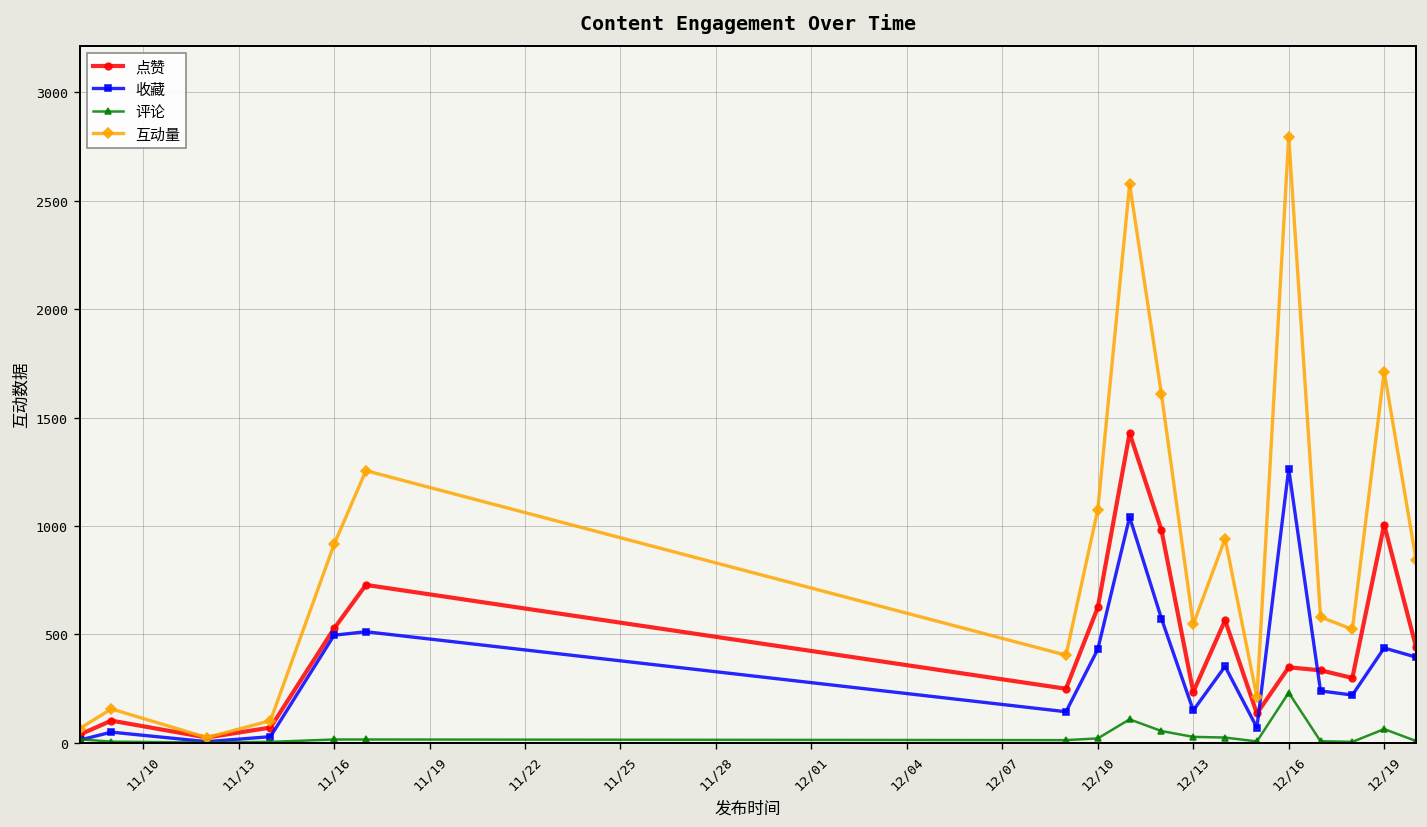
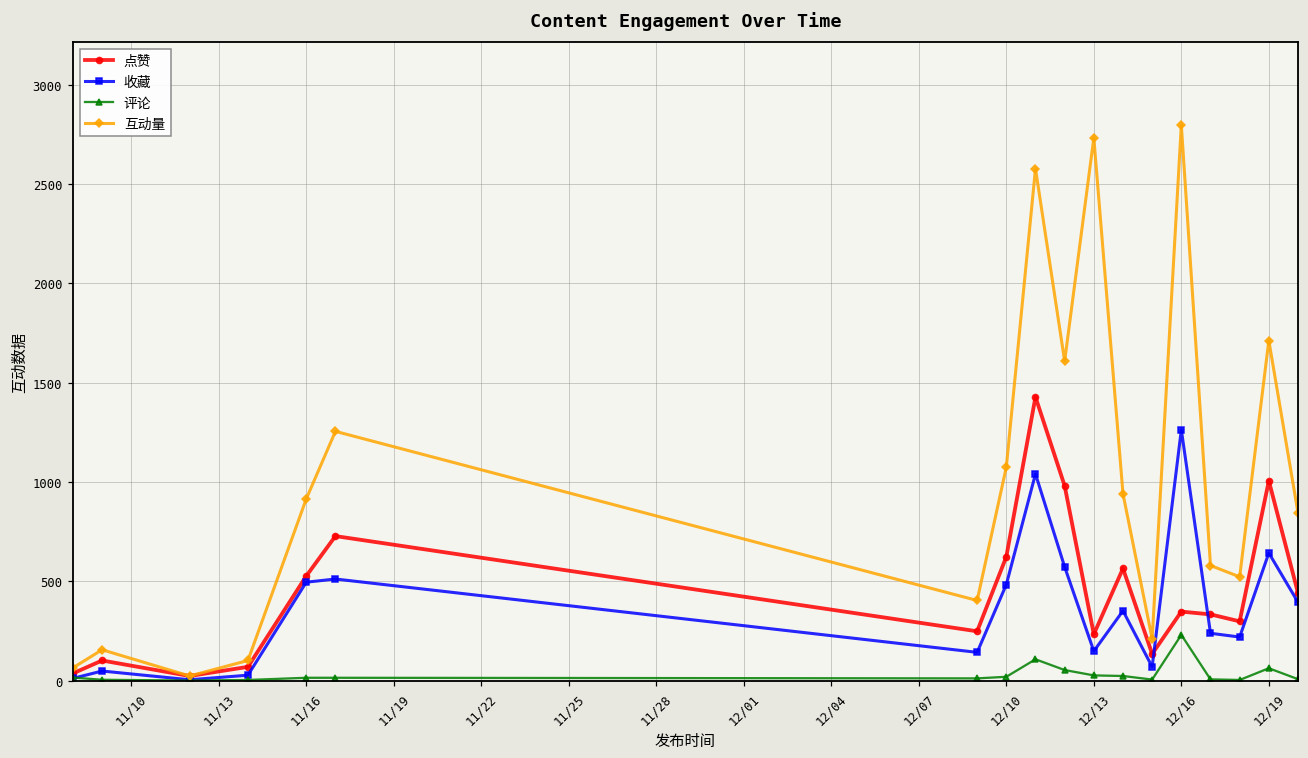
  {
    "点赞": {
      "11/16": 530,
      "12/10": 620,
      "12/13": 230,
      "12/16": 350,
      "12/19": 1010
    },
    "收藏": {
      "11/16": 500,
-     "12/10": 430,
+     "12/10": 480,
      "12/13": 150,
      "12/16": 1260,
-     "12/19": 440
+     "12/19": 640
    },
    "评论": {
      "11/16": 20,
      "12/10": 20,
      "12/13": 30,
      "12/16": 230,
      "12/19": 60
    },
    "互动量": {
      "11/16": 920,
      "12/10": 1080,
-     "12/13": 550,
+     "12/13": 2730,
      "12/16": 2800,
      "12/19": 1710
    }
  }
